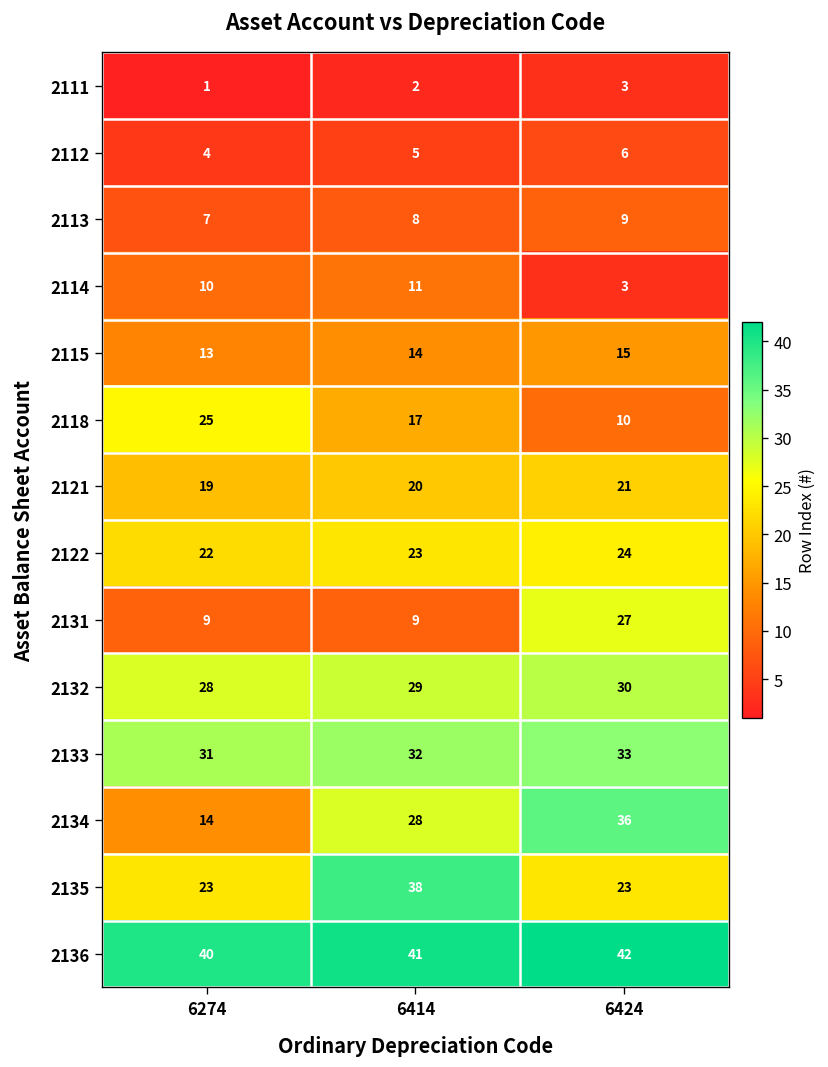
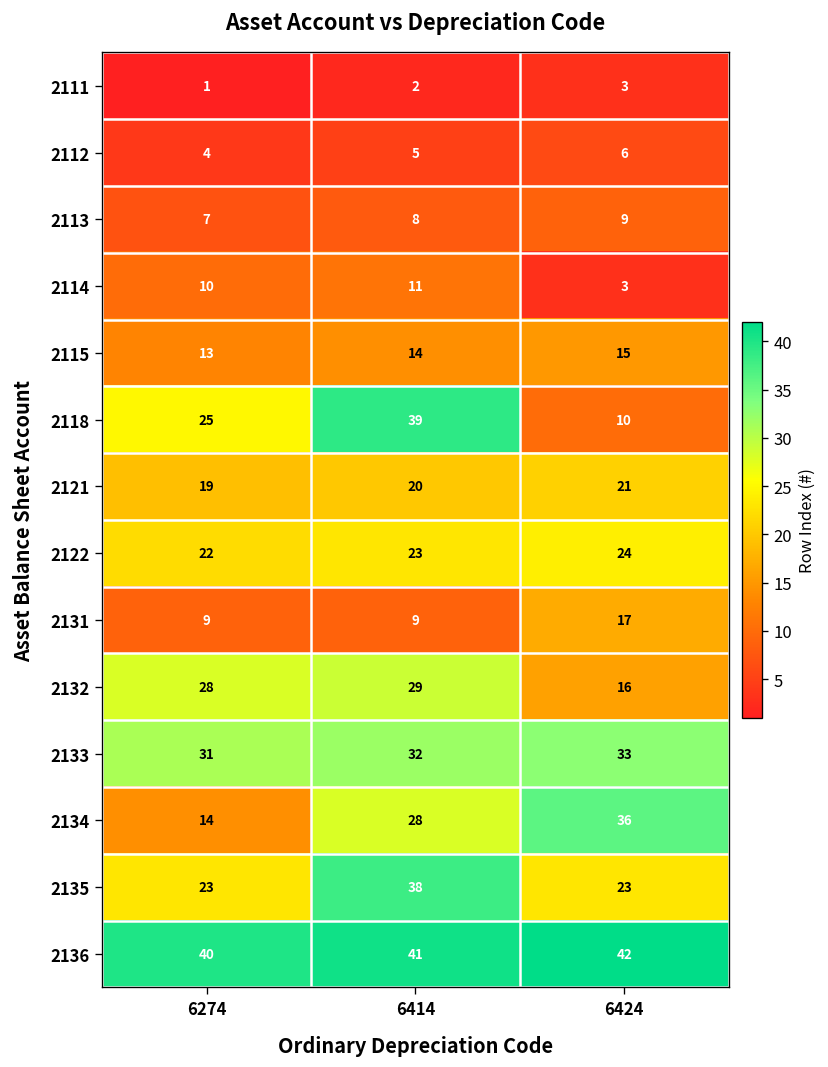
  {
    "2111": {
      "6274": 1,
      "6414": 2,
      "6424": 3
    },
    "2112": {
      "6274": 4,
      "6414": 5,
      "6424": 6
    },
    "2113": {
      "6274": 7,
      "6414": 8,
      "6424": 9
    },
    "2114": {
      "6274": 10,
      "6414": 11,
      "6424": 3
    },
    "2115": {
      "6274": 13,
      "6414": 14,
      "6424": 15
    },
    "2118": {
      "6274": 25,
-     "6414": 17,
+     "6414": 39,
      "6424": 10
    },
    "2121": {
      "6274": 19,
      "6414": 20,
      "6424": 21
    },
    "2122": {
      "6274": 22,
      "6414": 23,
      "6424": 24
    },
    "2131": {
      "6274": 9,
      "6414": 9,
-     "6424": 27
+     "6424": 17
    },
    "2132": {
      "6274": 28,
      "6414": 29,
-     "6424": 30
+     "6424": 16
    },
    "2133": {
      "6274": 31,
      "6414": 32,
      "6424": 33
    },
    "2134": {
      "6274": 14,
      "6414": 28,
      "6424": 36
    },
    "2135": {
      "6274": 23,
      "6414": 38,
      "6424": 23
    },
    "2136": {
      "6274": 40,
      "6414": 41,
      "6424": 42
    }
  }
